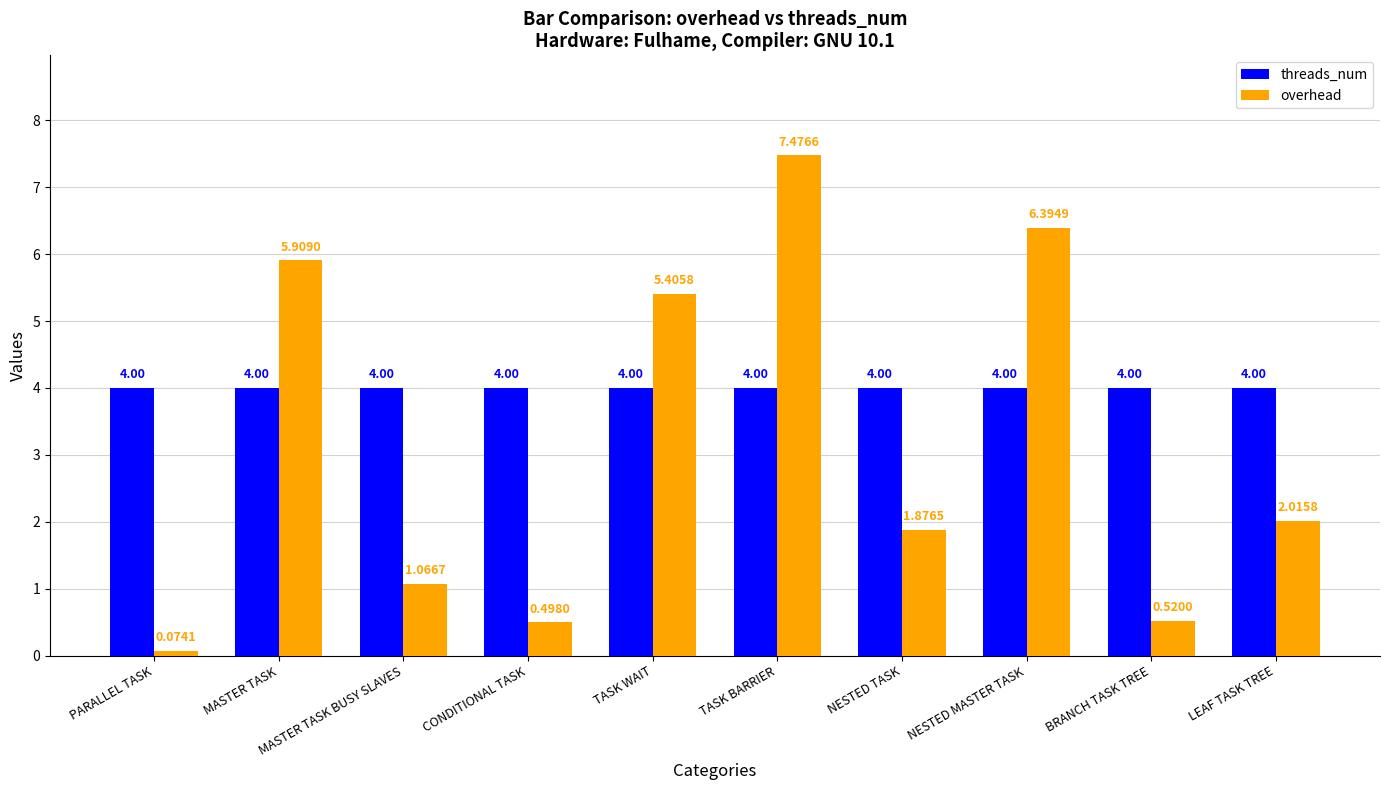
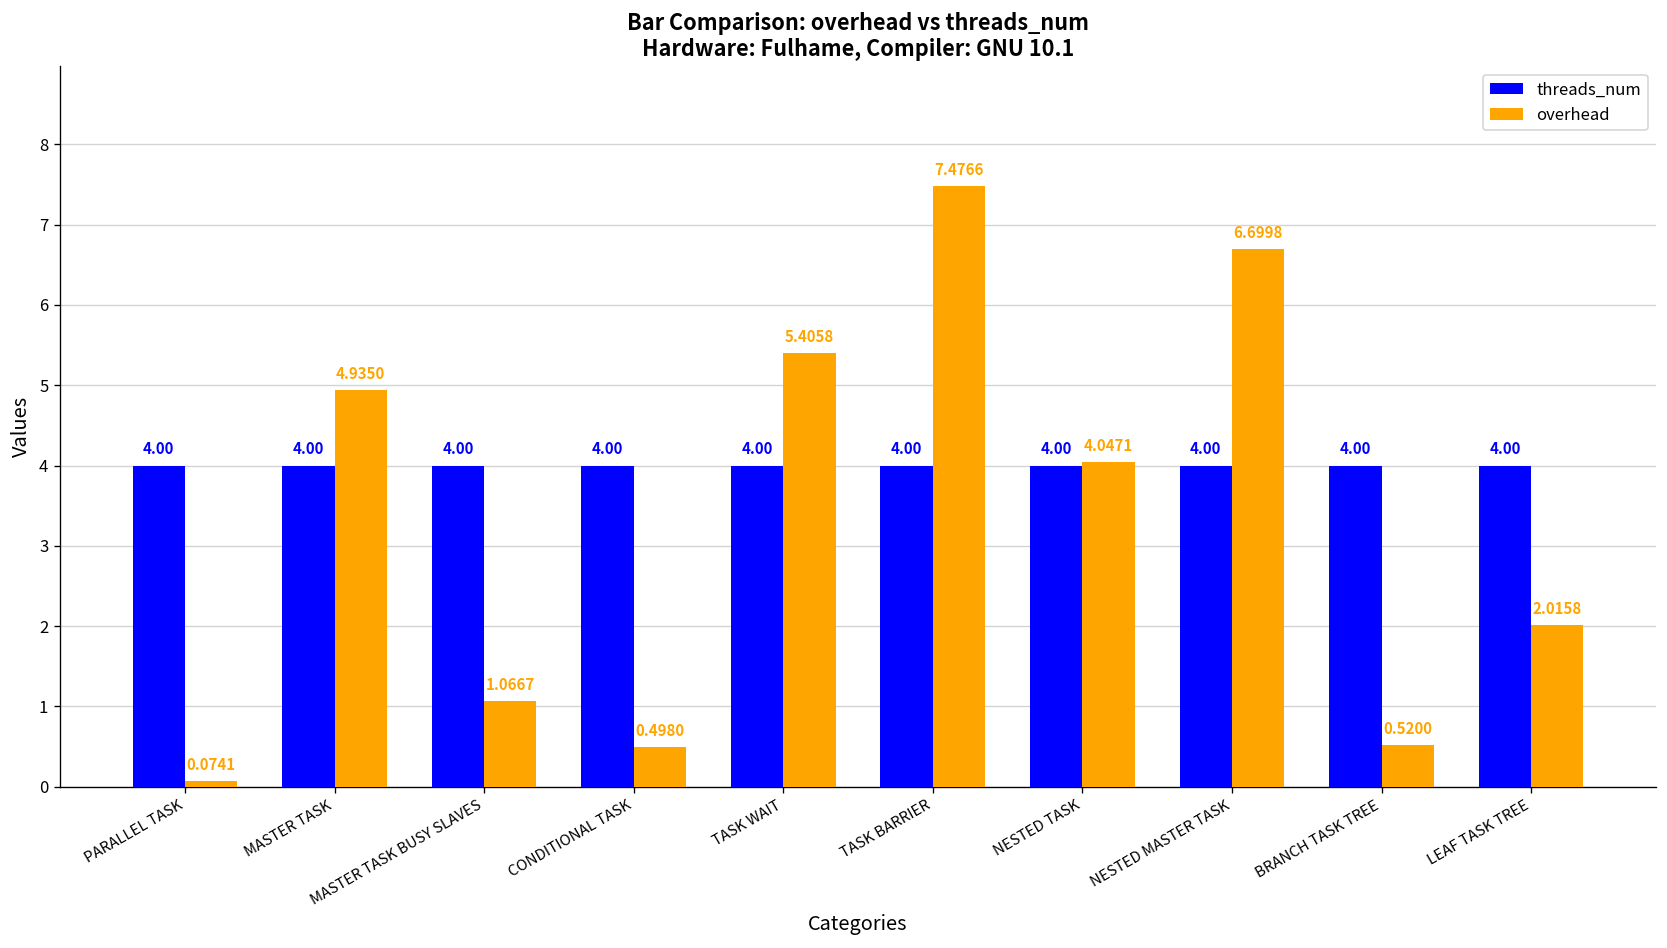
  {
    "threads_num": {
      "PARALLEL TASK": 4.00,
      "MASTER TASK": 4.00,
      "MASTER TASK BUSY SLAVES": 4.00,
      "CONDITIONAL TASK": 4.00,
      "TASK WAIT": 4.00,
      "TASK BARRIER": 4.00,
      "NESTED TASK": 4.00,
      "NESTED MASTER TASK": 4.00,
      "BRANCH TASK TREE": 4.00,
      "LEAF TASK TREE": 4.00
    },
    "overhead": {
      "PARALLEL TASK": 0.0741,
-     "MASTER TASK": 5.9090,
+     "MASTER TASK": 4.9350,
      "MASTER TASK BUSY SLAVES": 1.0667,
      "CONDITIONAL TASK": 0.4980,
      "TASK WAIT": 5.4058,
      "TASK BARRIER": 7.4766,
-     "NESTED TASK": 1.8765,
-     "NESTED MASTER TASK": 6.3949,
+     "NESTED TASK": 4.0471,
+     "NESTED MASTER TASK": 6.6998,
      "BRANCH TASK TREE": 0.5200,
      "LEAF TASK TREE": 2.0158
    }
  }
